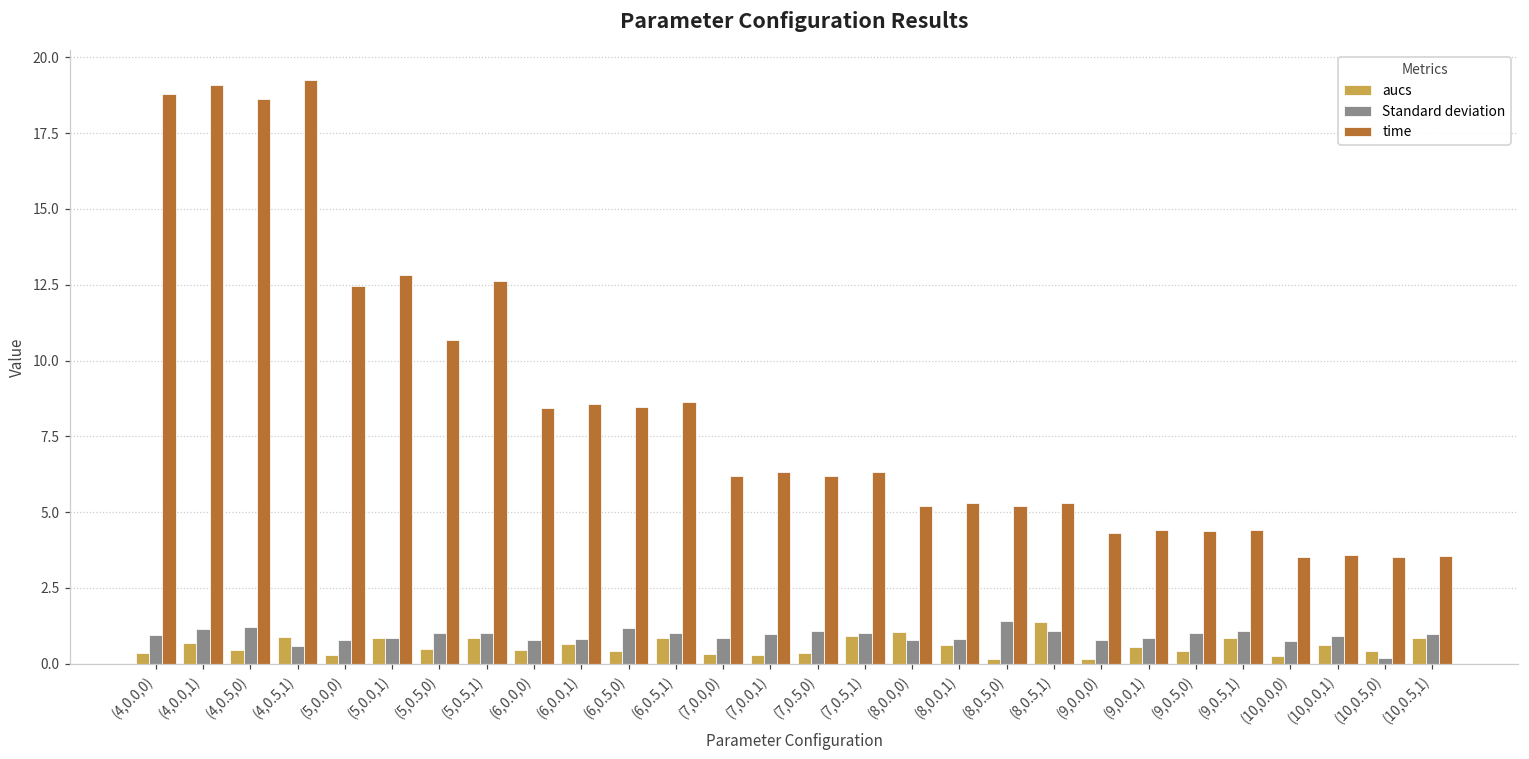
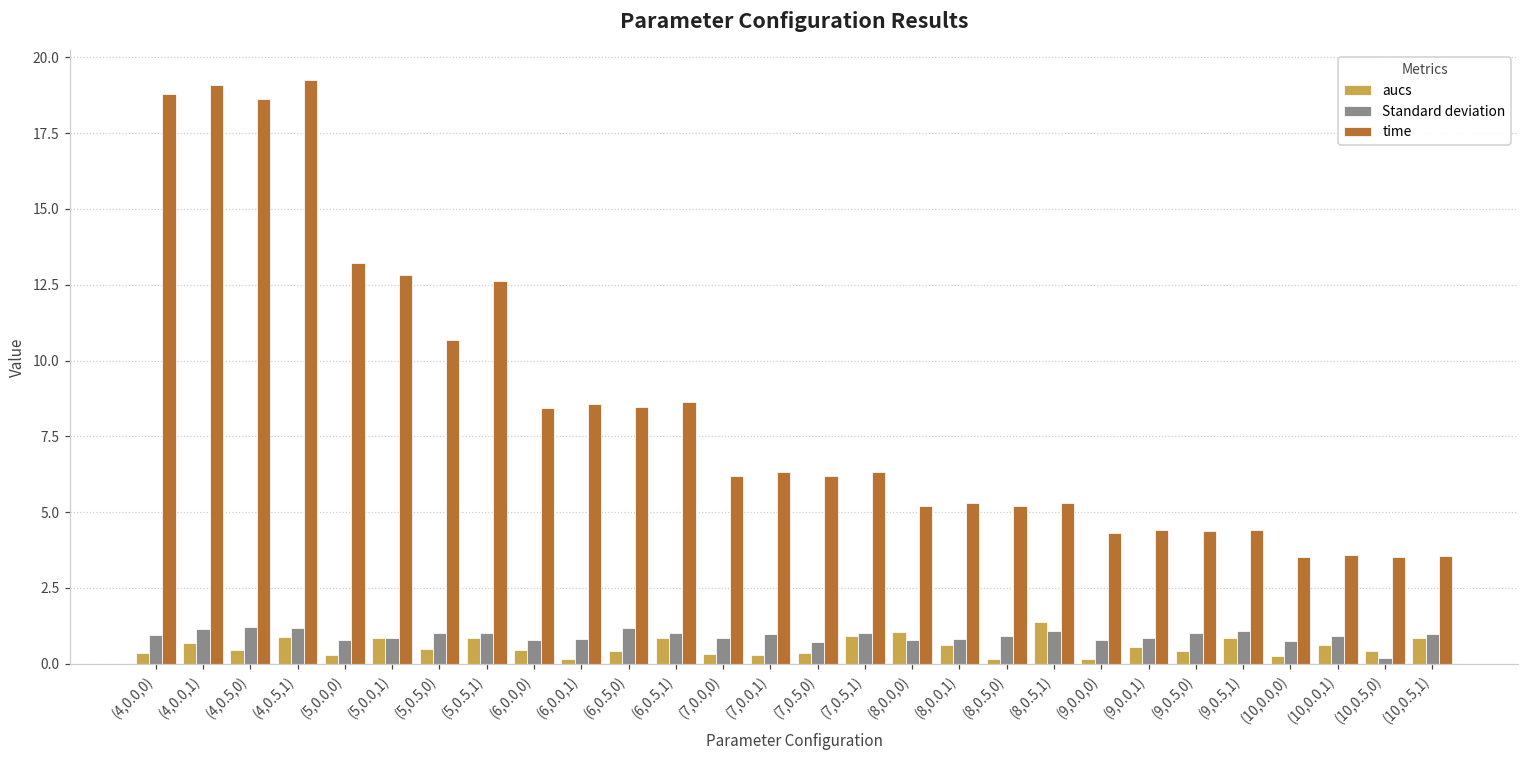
  {
    "aucs": {
      "(4,0.0,0)": 0.4,
      "(4,0.0,1)": 0.7,
      "(4,0.5,0)": 0.4,
      "(4,0.5,1)": 0.9,
      "(5,0.0,0)": 0.3,
      "(5,0.0,1)": 0.8,
      "(5,0.5,0)": 0.5,
      "(5,0.5,1)": 0.8,
      "(6,0.0,0)": 0.5,
-     "(6,0.0,1)": 0.6,
+     "(6,0.0,1)": 0.2,
      "(6,0.5,0)": 0.4,
      "(6,0.5,1)": 0.8,
      "(7,0.0,0)": 0.3,
      "(7,0.0,1)": 0.3,
      "(7,0.5,0)": 0.4,
      "(7,0.5,1)": 0.9,
      "(8,0.0,0)": 1.0,
      "(8,0.0,1)": 0.6,
      "(8,0.5,0)": 0.2,
      "(8,0.5,1)": 1.4,
      "(9,0.0,0)": 0.1,
      "(9,0.0,1)": 0.6,
      "(9,0.5,0)": 0.4,
      "(9,0.5,1)": 0.9,
      "(10,0.0,0)": 0.3,
      "(10,0.0,1)": 0.6,
      "(10,0.5,0)": 0.4,
      "(10,0.5,1)": 0.9
    },
    "Standard deviation": {
      "(4,0.0,0)": 1.0,
      "(4,0.0,1)": 1.2,
      "(4,0.5,0)": 1.2,
-     "(4,0.5,1)": 0.6,
+     "(4,0.5,1)": 1.2,
      "(5,0.0,0)": 0.8,
      "(5,0.0,1)": 0.8,
      "(5,0.5,0)": 1.0,
      "(5,0.5,1)": 1.0,
      "(6,0.0,0)": 0.8,
      "(6,0.0,1)": 0.8,
      "(6,0.5,0)": 1.2,
      "(6,0.5,1)": 1.0,
      "(7,0.0,0)": 0.8,
      "(7,0.0,1)": 1.0,
-     "(7,0.5,0)": 1.1,
+     "(7,0.5,0)": 0.7,
      "(7,0.5,1)": 1.0,
      "(8,0.0,0)": 0.8,
      "(8,0.0,1)": 0.8,
-     "(8,0.5,0)": 1.4,
+     "(8,0.5,0)": 0.9,
      "(8,0.5,1)": 1.1,
      "(9,0.0,0)": 0.8,
      "(9,0.0,1)": 0.8,
      "(9,0.5,0)": 1.0,
      "(9,0.5,1)": 1.1,
      "(10,0.0,0)": 0.8,
      "(10,0.0,1)": 0.9,
      "(10,0.5,0)": 0.2,
      "(10,0.5,1)": 1.0
    },
    "time": {
      "(4,0.0,0)": 18.8,
      "(4,0.0,1)": 19.1,
      "(4,0.5,0)": 18.6,
      "(4,0.5,1)": 19.3,
-     "(5,0.0,0)": 12.5,
+     "(5,0.0,0)": 13.2,
      "(5,0.0,1)": 12.8,
      "(5,0.5,0)": 10.7,
      "(5,0.5,1)": 12.6,
      "(6,0.0,0)": 8.4,
      "(6,0.0,1)": 8.6,
      "(6,0.5,0)": 8.5,
      "(6,0.5,1)": 8.6,
      "(7,0.0,0)": 6.2,
      "(7,0.0,1)": 6.3,
      "(7,0.5,0)": 6.2,
      "(7,0.5,1)": 6.3,
      "(8,0.0,0)": 5.2,
      "(8,0.0,1)": 5.3,
      "(8,0.5,0)": 5.2,
      "(8,0.5,1)": 5.3,
      "(9,0.0,0)": 4.3,
      "(9,0.0,1)": 4.4,
      "(9,0.5,0)": 4.4,
      "(9,0.5,1)": 4.4,
      "(10,0.0,0)": 3.5,
      "(10,0.0,1)": 3.6,
      "(10,0.5,0)": 3.5,
      "(10,0.5,1)": 3.6
    }
  }
